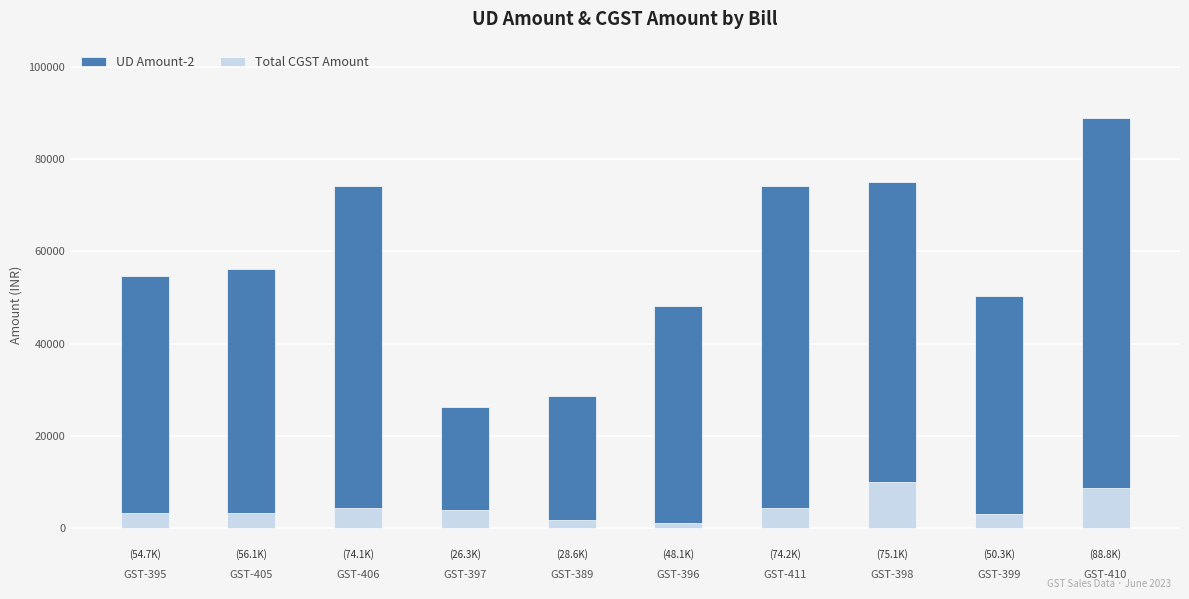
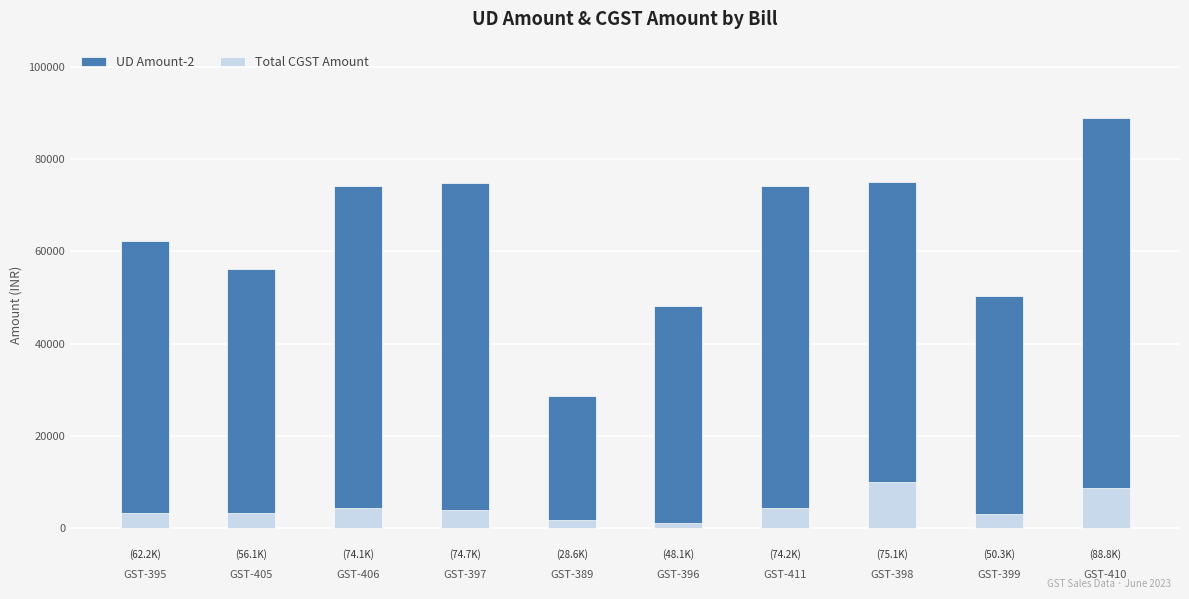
  {
    "UD Amount-2": {
-     "GST-395": "(54.7K)",
-     "GST-397": "(26.3K)"
+     "GST-395": "(62.2K)",
+     "GST-397": "(74.7K)"
    }
  }
